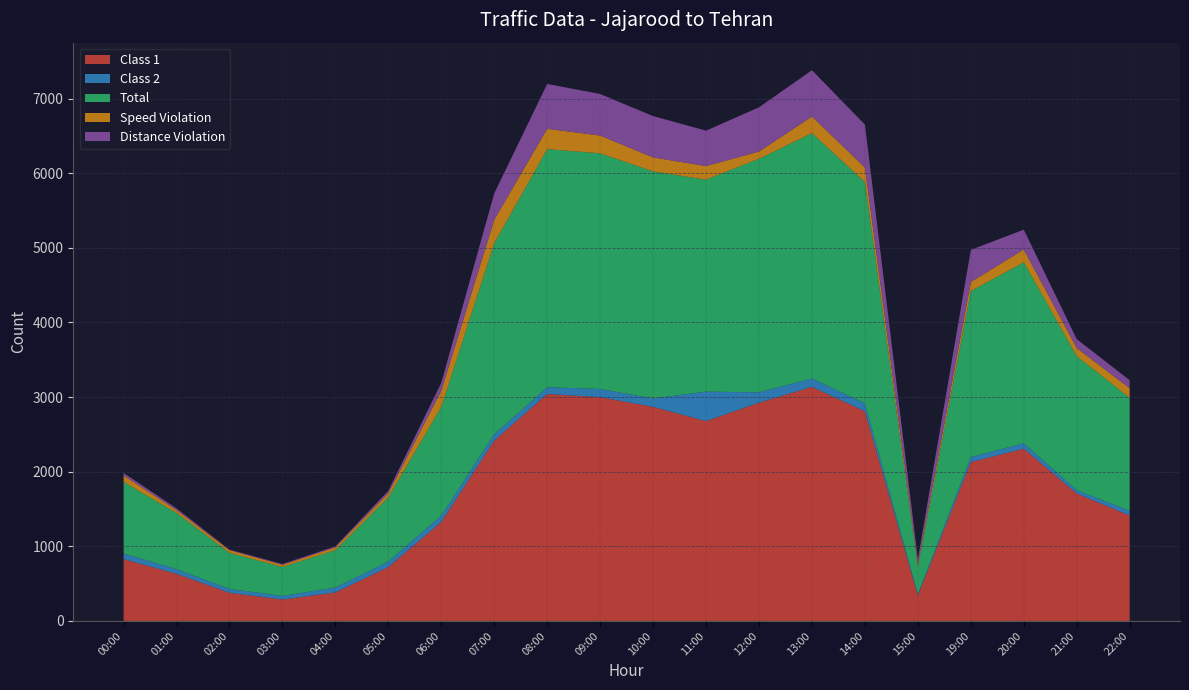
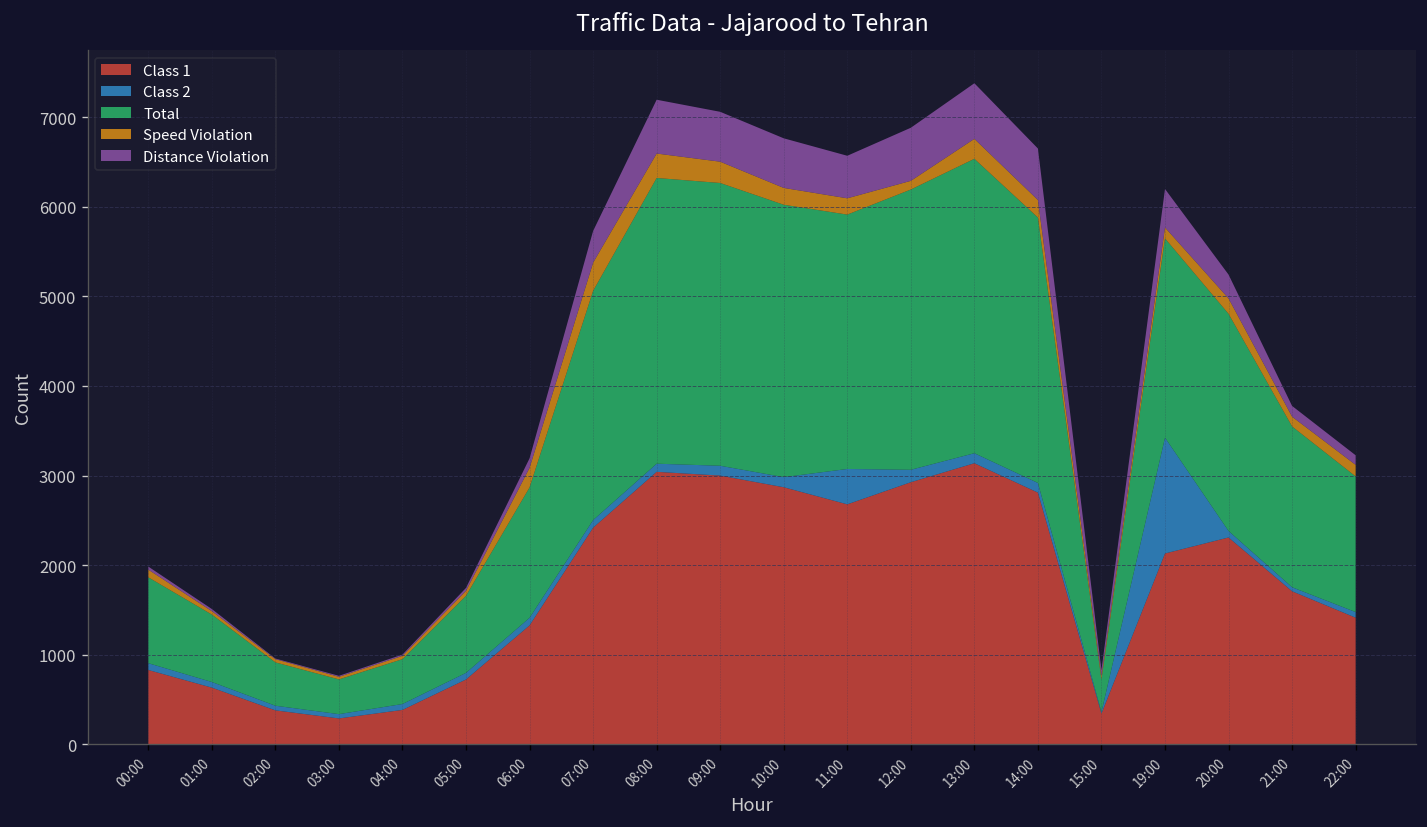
  {
    "Class 1": {
      "00:00": 800,
      "01:00": 600,
      "02:00": 400,
      "03:00": 300,
      "04:00": 400,
      "05:00": 700,
      "06:00": 1300,
      "07:00": 2400,
      "08:00": 3000,
      "09:00": 3000,
      "10:00": 2900,
      "11:00": 2700,
      "12:00": 2900,
      "13:00": 3100,
      "14:00": 2800,
      "19:00": 2100,
      "20:00": 2300,
      "21:00": 1700,
      "22:00": 1400
    },
    "Class 2": {
      "00:00": 100,
      "01:00": 100,
      "02:00": 100,
      "03:00": 0,
      "04:00": 100,
      "05:00": 100,
      "06:00": 100,
      "07:00": 100,
      "08:00": 100,
      "09:00": 100,
      "10:00": 100,
      "11:00": 400,
      "12:00": 100,
      "13:00": 100,
      "14:00": 100,
-     "19:00": 100,
+     "19:00": 1300,
      "20:00": 100,
      "21:00": 0,
      "22:00": 100
    },
    "Total": {
      "00:00": 1000,
      "01:00": 800,
      "02:00": 500,
      "04:00": 500,
      "05:00": 900,
      "06:00": 1500,
      "07:00": 2600,
      "08:00": 3200,
      "09:00": 3200,
      "10:00": 3000,
      "11:00": 2800,
      "12:00": 3100,
      "13:00": 3300,
      "14:00": 3000,
      "15:00": 400,
      "19:00": 2200,
      "20:00": 2400,
      "21:00": 1800,
      "22:00": 1500
    },
    "Speed Violation": {
      "06:00": 200,
      "07:00": 300,
      "08:00": 300,
      "09:00": 200,
      "10:00": 200,
      "11:00": 200,
      "12:00": 100,
      "13:00": 200,
      "14:00": 200,
      "15:00": 0,
      "19:00": 100,
      "20:00": 200,
      "21:00": 100,
      "22:00": 100
    },
    "Distance Violation": {
      "06:00": 100,
      "07:00": 400,
      "08:00": 600,
      "09:00": 600,
      "10:00": 600,
      "11:00": 500,
      "12:00": 600,
      "13:00": 600,
      "14:00": 600,
      "15:00": 100,
      "19:00": 400,
      "20:00": 300,
      "21:00": 100,
      "22:00": 100
    }
  }
